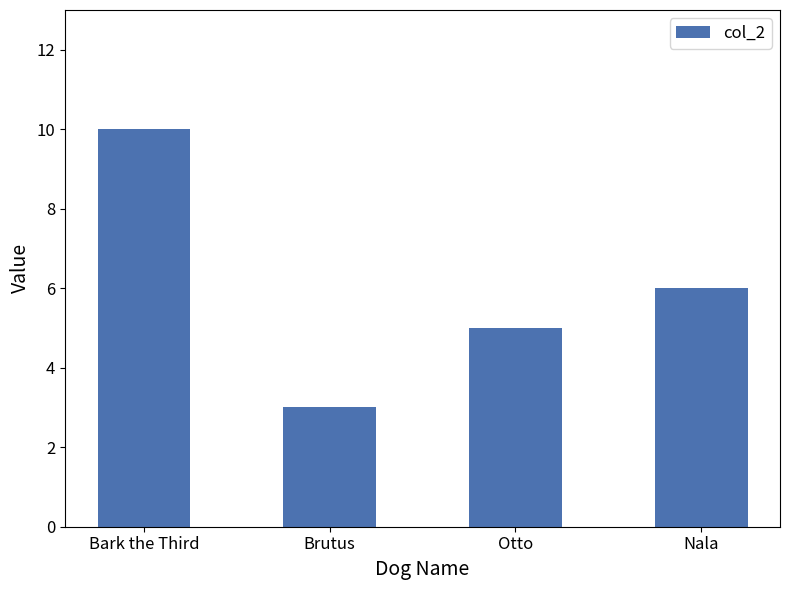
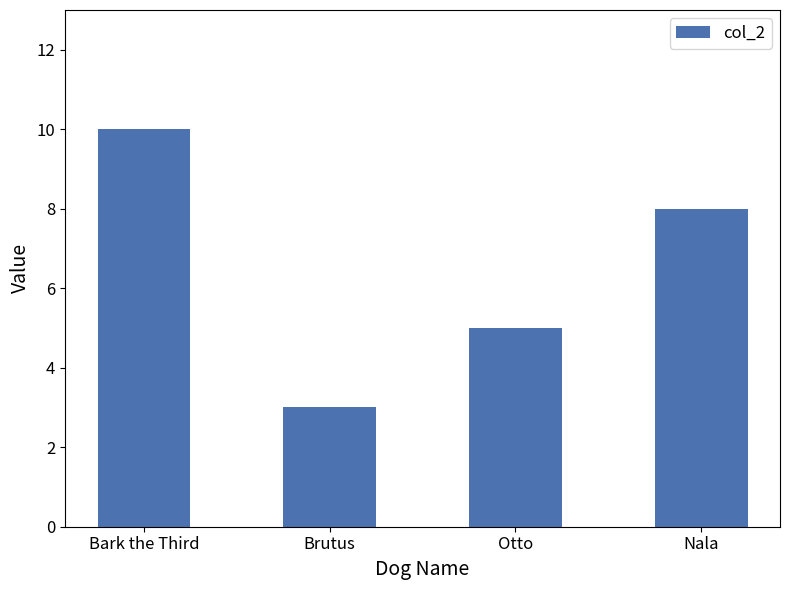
  {
    "Bark the Third": 10,
    "Brutus": 3,
    "Otto": 5,
-   "Nala": 6
+   "Nala": 8
  }
